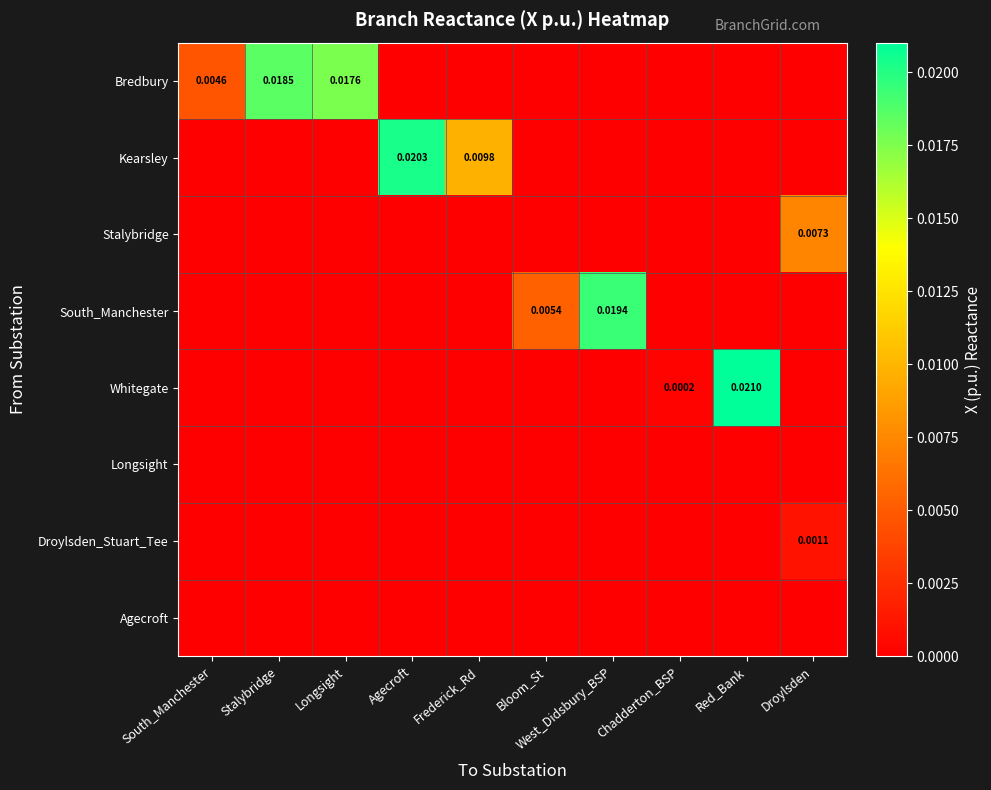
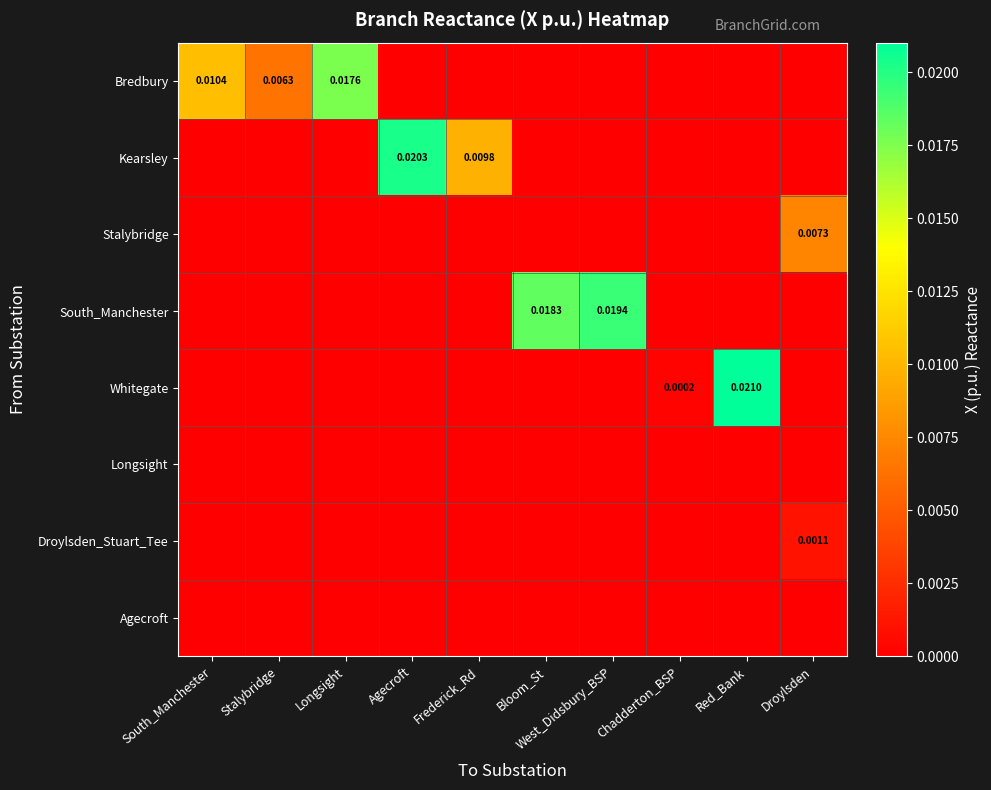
  {
    "Bredbury": {
-     "South_Manchester": 0.0046,
-     "Stalybridge": 0.0185,
+     "South_Manchester": 0.0104,
+     "Stalybridge": 0.0063,
      "Longsight": 0.0176
    },
    "Kearsley": {
      "Agecroft": 0.0203,
      "Frederick_Rd": 0.0098
    },
    "Stalybridge": {
      "Droylsden": 0.0073
    },
    "South_Manchester": {
-     "Bloom_St": 0.0054,
+     "Bloom_St": 0.0183,
      "West_Didsbury_BSP": 0.0194
    },
    "Whitegate": {
      "Chadderton_BSP": 0.0002,
      "Red_Bank": 0.0210
    },
    "Droylsden_Stuart_Tee": {
      "Droylsden": 0.0011
    }
  }
